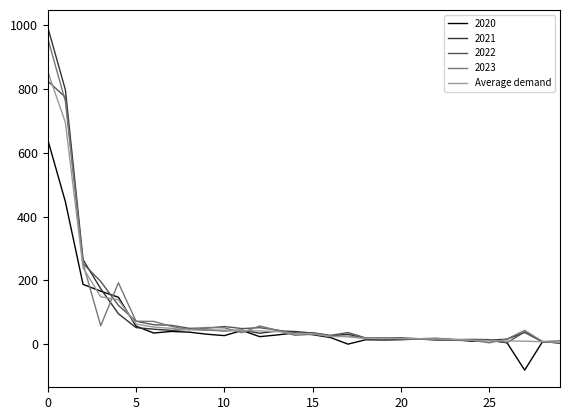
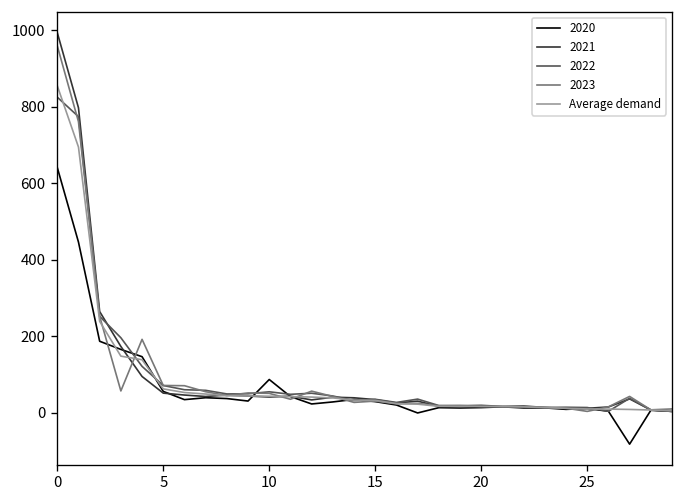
  {
    "2020": {
      "0": 640,
-     "10": 30
+     "10": 90
    }
  }
